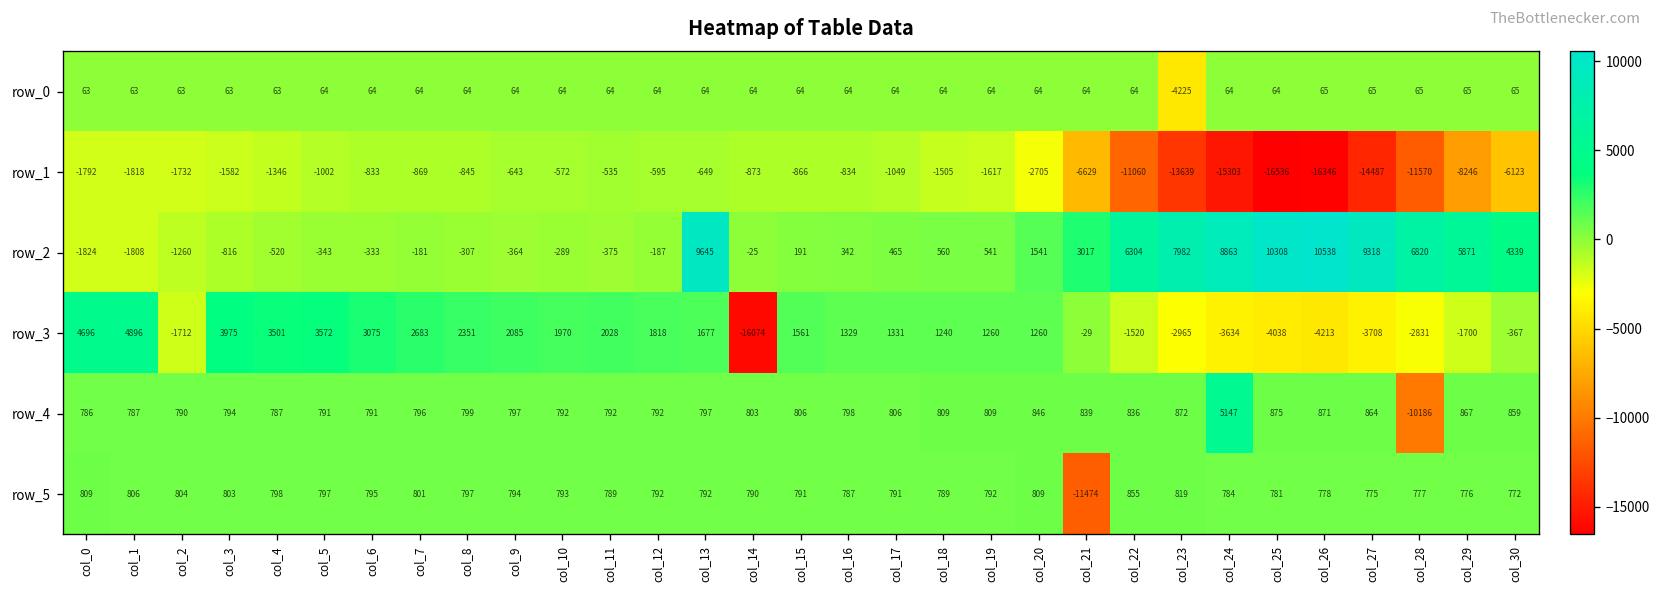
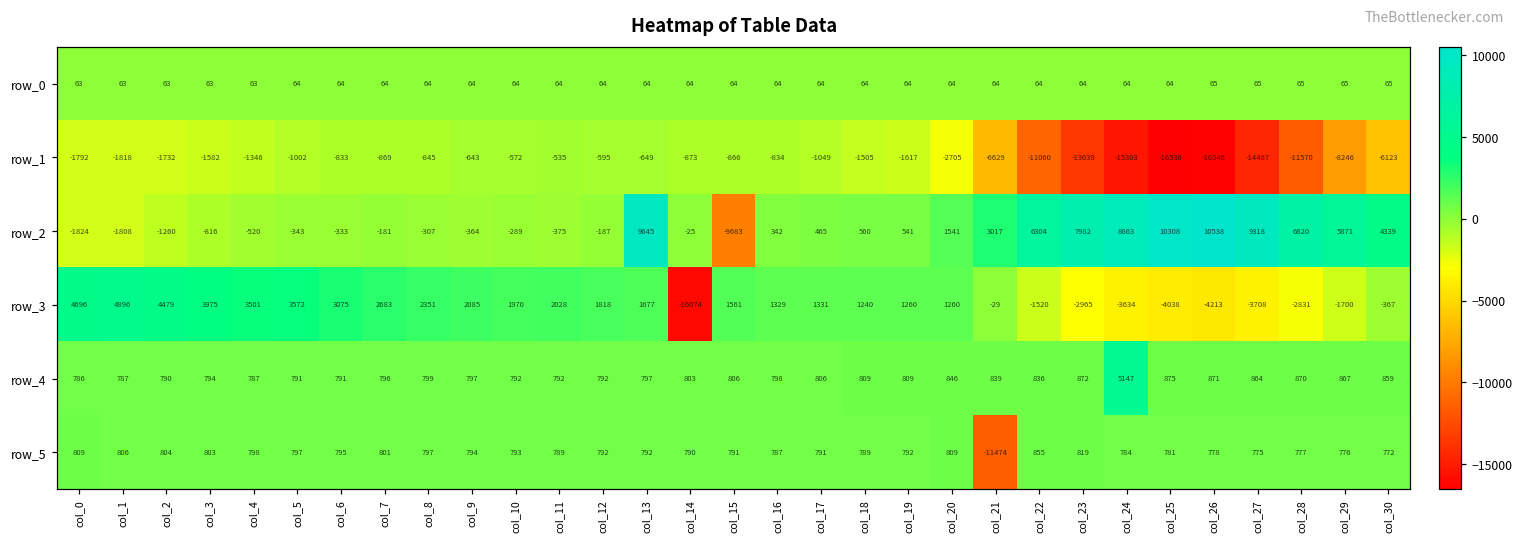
  {
    "row_0": {
      "col_0": 63,
      "col_1": 63,
      "col_2": 63,
      "col_3": 63,
      "col_4": 63,
      "col_5": 64,
      "col_6": 64,
      "col_7": 64,
      "col_8": 64,
      "col_9": 64,
      "col_10": 64,
      "col_11": 64,
      "col_12": 64,
      "col_13": 64,
      "col_14": 64,
      "col_15": 64,
      "col_16": 64,
      "col_17": 64,
      "col_18": 64,
      "col_19": 64,
      "col_20": 64,
      "col_21": 64,
      "col_22": 64,
-     "col_23": -4225,
+     "col_23": 64,
      "col_24": 64,
      "col_25": 64,
      "col_26": 65,
      "col_27": 65,
      "col_28": 65,
      "col_29": 65,
      "col_30": 65
    },
    "row_1": {
      "col_0": -1792,
      "col_1": -1818,
      "col_2": -1732,
      "col_3": -1582,
      "col_4": -1346,
      "col_5": -1002,
      "col_6": -833,
      "col_7": -869,
      "col_8": -845,
      "col_9": -643,
      "col_10": -572,
      "col_11": -535,
      "col_12": -595,
      "col_13": -649,
      "col_14": -873,
      "col_15": -866,
      "col_16": -834,
      "col_17": -1049,
      "col_18": -1505,
      "col_19": -1617,
      "col_20": -2705,
      "col_21": -6629,
      "col_22": -11060,
      "col_23": -13639,
      "col_24": -15303,
      "col_25": -16536,
      "col_26": -16346,
      "col_27": -14487,
      "col_28": -11570,
      "col_29": -8246,
      "col_30": -6123
    },
    "row_2": {
      "col_0": -1824,
      "col_1": -1808,
      "col_2": -1260,
      "col_3": -816,
      "col_4": -520,
      "col_5": -343,
      "col_6": -333,
      "col_7": -181,
      "col_8": -307,
      "col_9": -364,
      "col_10": -289,
      "col_11": -375,
      "col_12": -187,
      "col_13": 9645,
      "col_14": -25,
-     "col_15": 191,
+     "col_15": -9683,
      "col_16": 342,
      "col_17": 465,
      "col_18": 560,
      "col_19": 541,
      "col_20": 1541,
      "col_21": 3017,
      "col_22": 6304,
      "col_23": 7982,
      "col_24": 8863,
      "col_25": 10308,
      "col_26": 10538,
      "col_27": 9318,
      "col_28": 6820,
      "col_29": 5871,
      "col_30": 4339
    },
    "row_3": {
      "col_0": 4696,
      "col_1": 4896,
-     "col_2": -1712,
+     "col_2": 4479,
      "col_3": 3975,
      "col_4": 3501,
      "col_5": 3572,
      "col_6": 3075,
      "col_7": 2683,
      "col_8": 2351,
      "col_9": 2085,
      "col_10": 1970,
      "col_11": 2028,
      "col_12": 1818,
      "col_13": 1677,
      "col_14": -16074,
      "col_15": 1561,
      "col_16": 1329,
      "col_17": 1331,
      "col_18": 1240,
      "col_19": 1260,
      "col_20": 1260,
      "col_21": -29,
      "col_22": -1520,
      "col_23": -2965,
      "col_24": -3634,
      "col_25": -4038,
      "col_26": -4213,
      "col_27": -3708,
      "col_28": -2831,
      "col_29": -1700,
      "col_30": -367
    },
    "row_4": {
      "col_0": 786,
      "col_1": 787,
      "col_2": 790,
      "col_3": 794,
      "col_4": 787,
      "col_5": 791,
      "col_6": 791,
      "col_7": 796,
      "col_8": 799,
      "col_9": 797,
      "col_10": 792,
      "col_11": 792,
      "col_12": 792,
      "col_13": 797,
      "col_14": 803,
      "col_15": 806,
      "col_16": 798,
      "col_17": 806,
      "col_18": 809,
      "col_19": 809,
      "col_20": 846,
      "col_21": 839,
      "col_22": 836,
      "col_23": 872,
      "col_24": 5147,
      "col_25": 875,
      "col_26": 871,
      "col_27": 864,
-     "col_28": -10186,
+     "col_28": 870,
      "col_29": 867,
      "col_30": 859
    },
    "row_5": {
      "col_0": 809,
      "col_1": 806,
      "col_2": 804,
      "col_3": 803,
      "col_4": 798,
      "col_5": 797,
      "col_6": 795,
      "col_7": 801,
      "col_8": 797,
      "col_9": 794,
      "col_10": 793,
      "col_11": 789,
      "col_12": 792,
      "col_13": 792,
      "col_14": 790,
      "col_15": 791,
      "col_16": 787,
      "col_17": 791,
      "col_18": 789,
      "col_19": 792,
      "col_20": 809,
      "col_21": -11474,
      "col_22": 855,
      "col_23": 819,
      "col_24": 784,
      "col_25": 781,
      "col_26": 778,
      "col_27": 775,
      "col_28": 777,
      "col_29": 776,
      "col_30": 772
    }
  }
